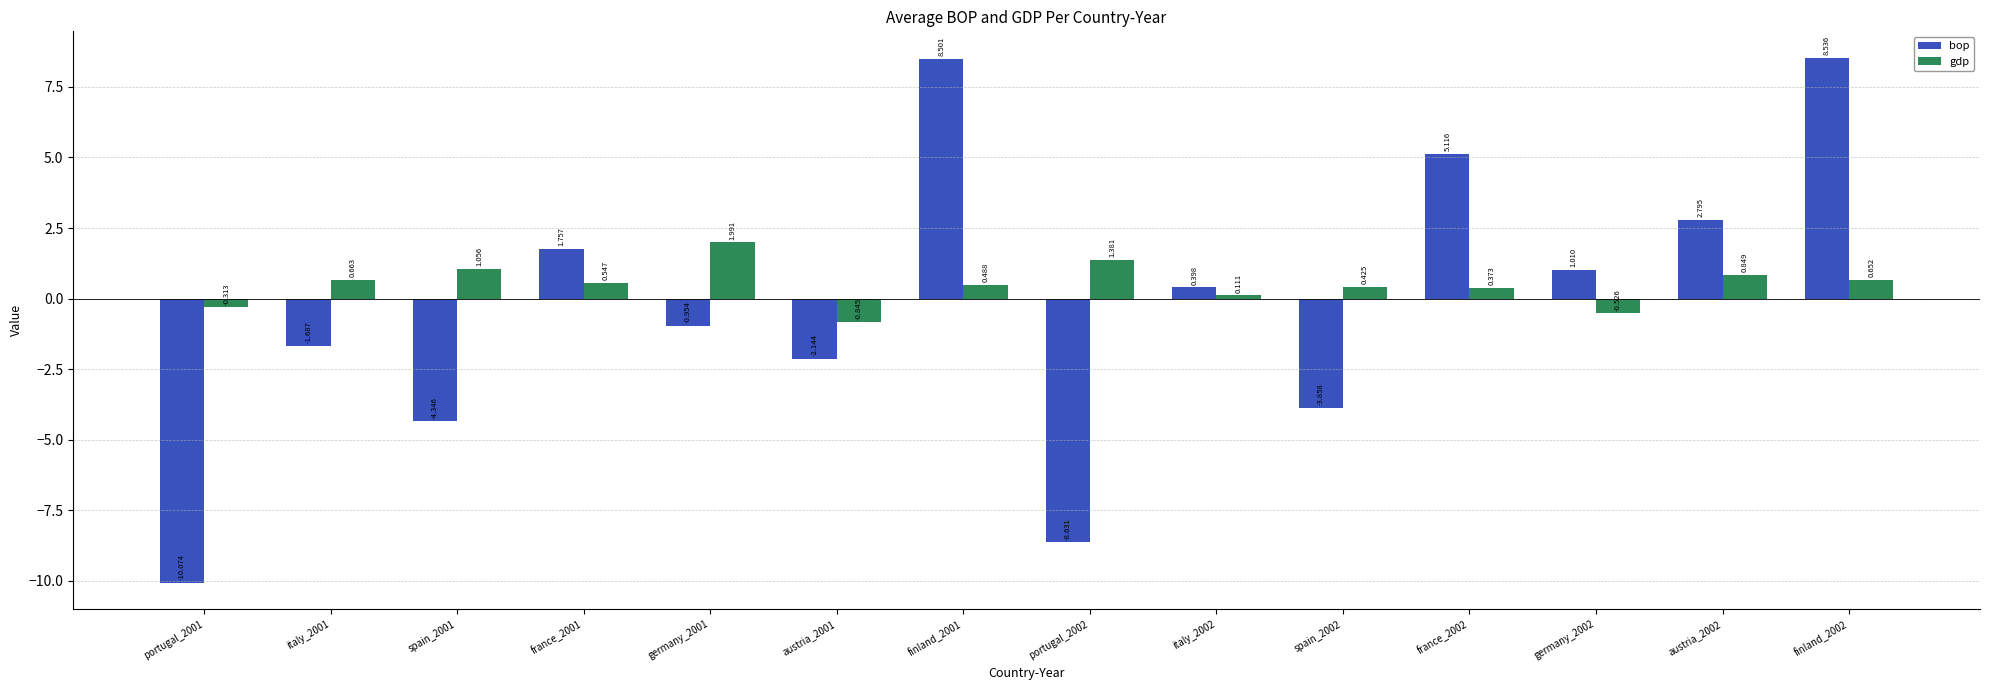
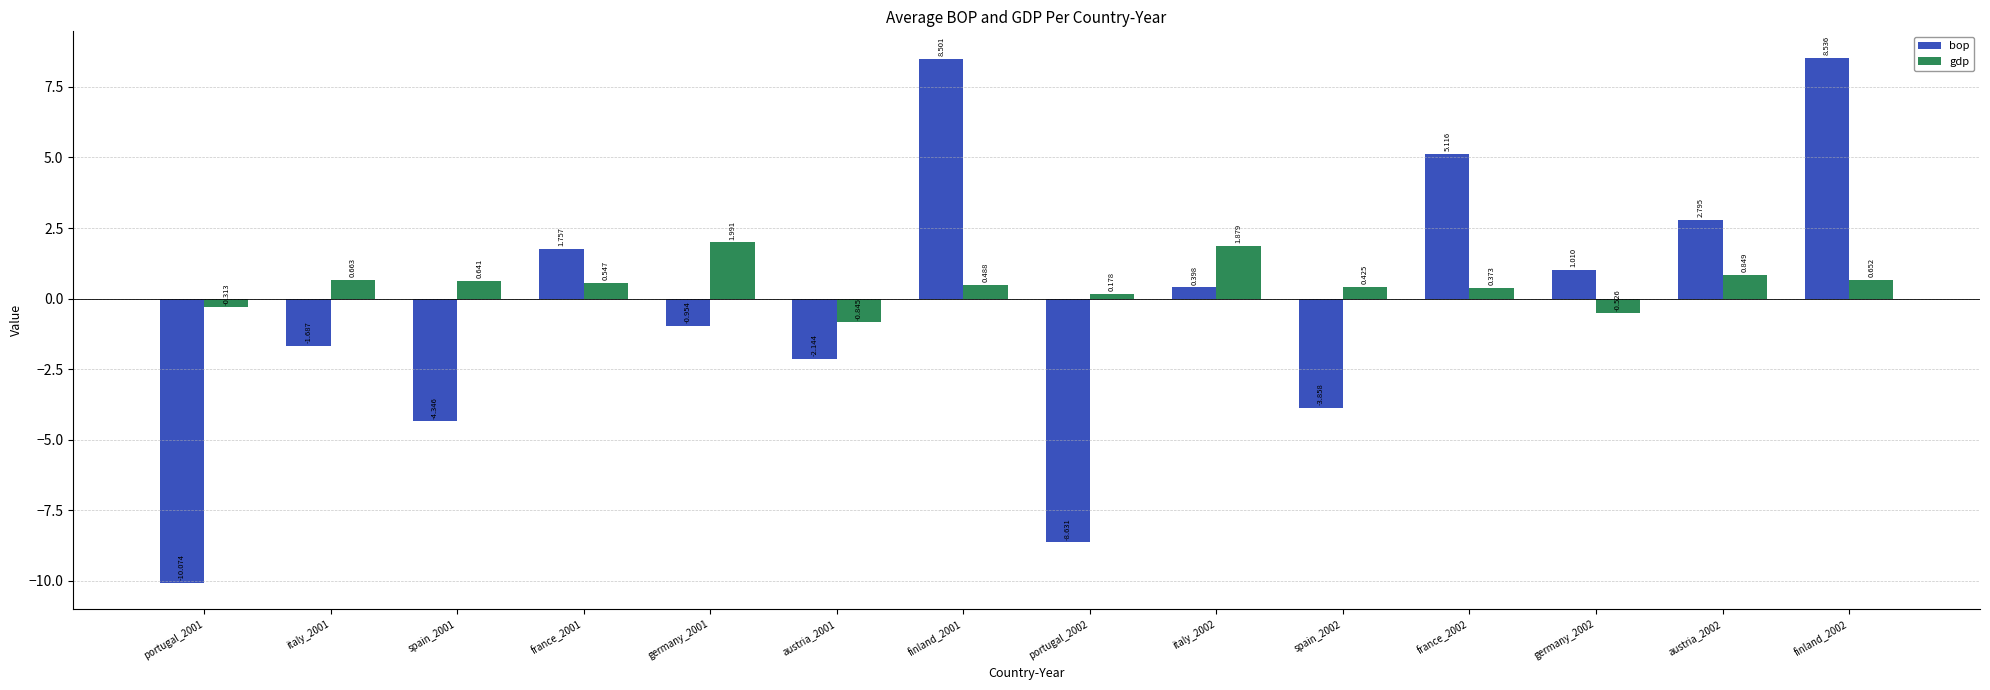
  {
    "bop": {
      "portugal_2001": -10.074,
      "italy_2001": -1.687,
      "spain_2001": -4.346,
      "france_2001": 1.757,
      "germany_2001": -0.954,
      "austria_2001": -2.144,
      "finland_2001": 8.501,
      "portugal_2002": -8.631,
      "italy_2002": 0.398,
      "spain_2002": -3.858,
      "france_2002": 5.116,
      "germany_2002": 1.010,
      "austria_2002": 2.795,
      "finland_2002": 8.536
    },
    "gdp": {
      "portugal_2001": -0.313,
      "italy_2001": 0.663,
-     "spain_2001": 1.056,
+     "spain_2001": 0.641,
      "france_2001": 0.547,
      "germany_2001": 1.991,
      "austria_2001": -0.845,
      "finland_2001": 0.488,
-     "portugal_2002": 1.381,
-     "italy_2002": 0.111,
+     "portugal_2002": 0.178,
+     "italy_2002": 1.879,
      "spain_2002": 0.425,
      "france_2002": 0.373,
      "germany_2002": -0.526,
      "austria_2002": 0.849,
      "finland_2002": 0.652
    }
  }
